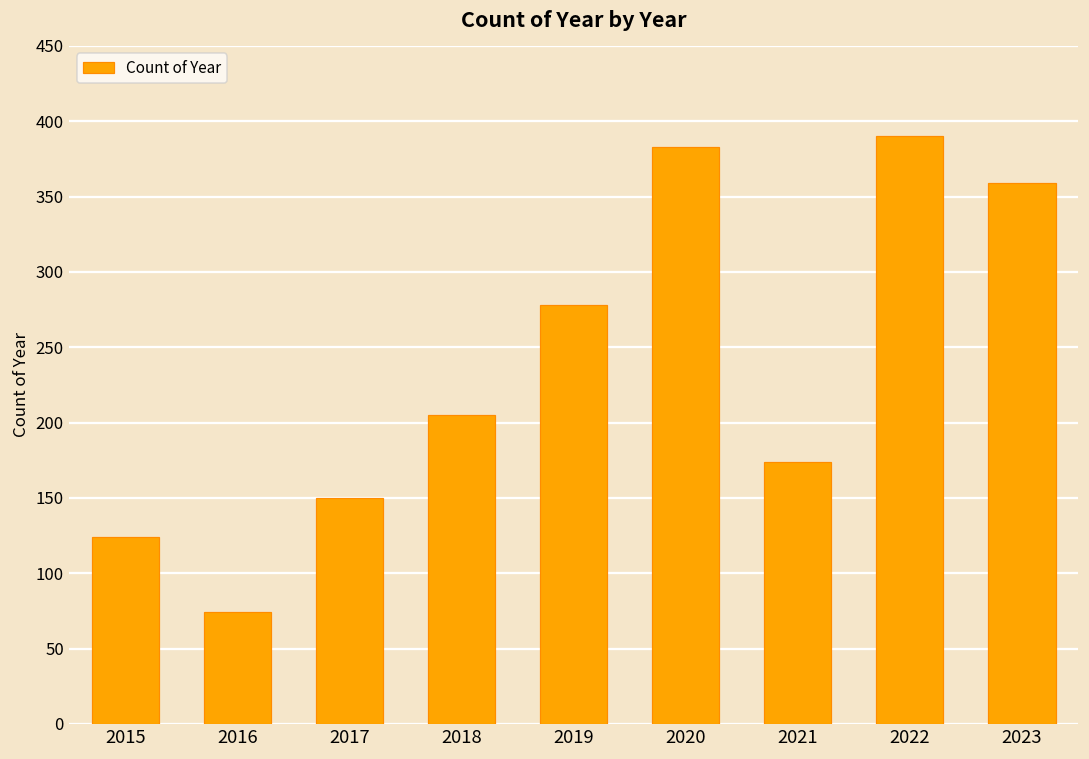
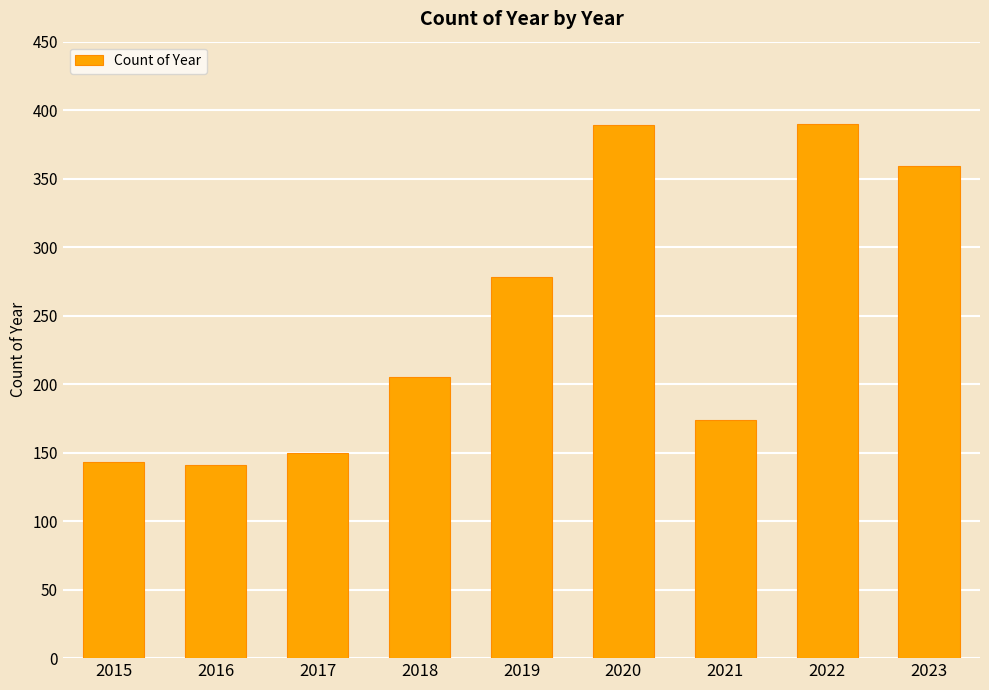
  {
-   "2015": 124,
-   "2016": 74,
+   "2015": 143,
+   "2016": 141,
    "2017": 150,
    "2018": 205,
    "2019": 278,
-   "2020": 383,
+   "2020": 389,
    "2021": 174,
    "2022": 390,
    "2023": 359
  }
